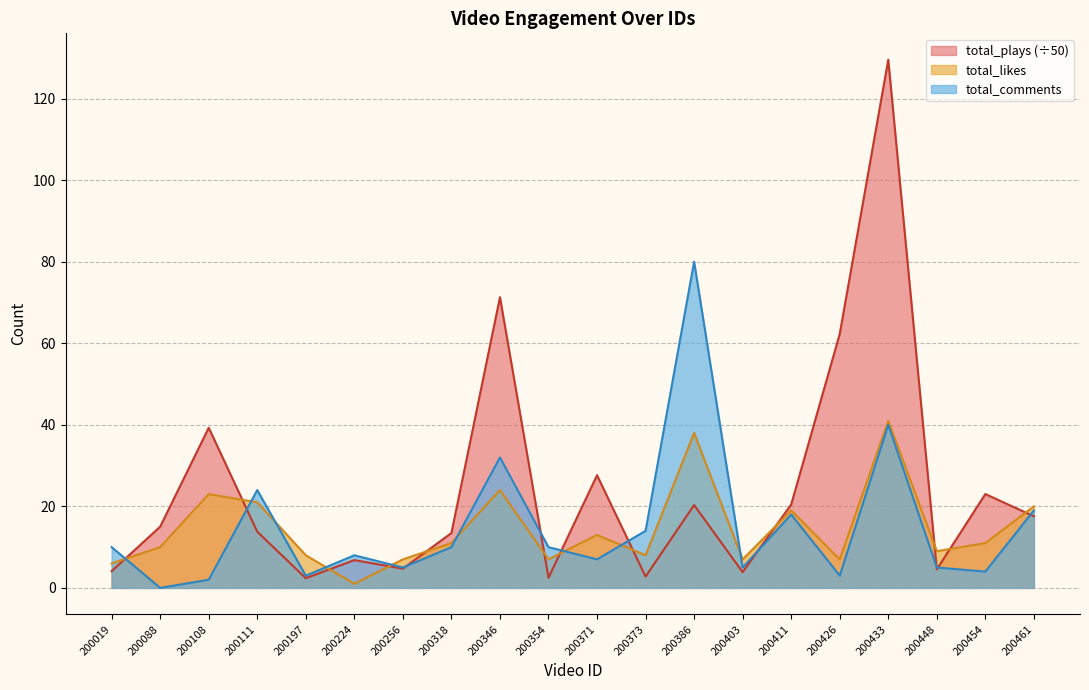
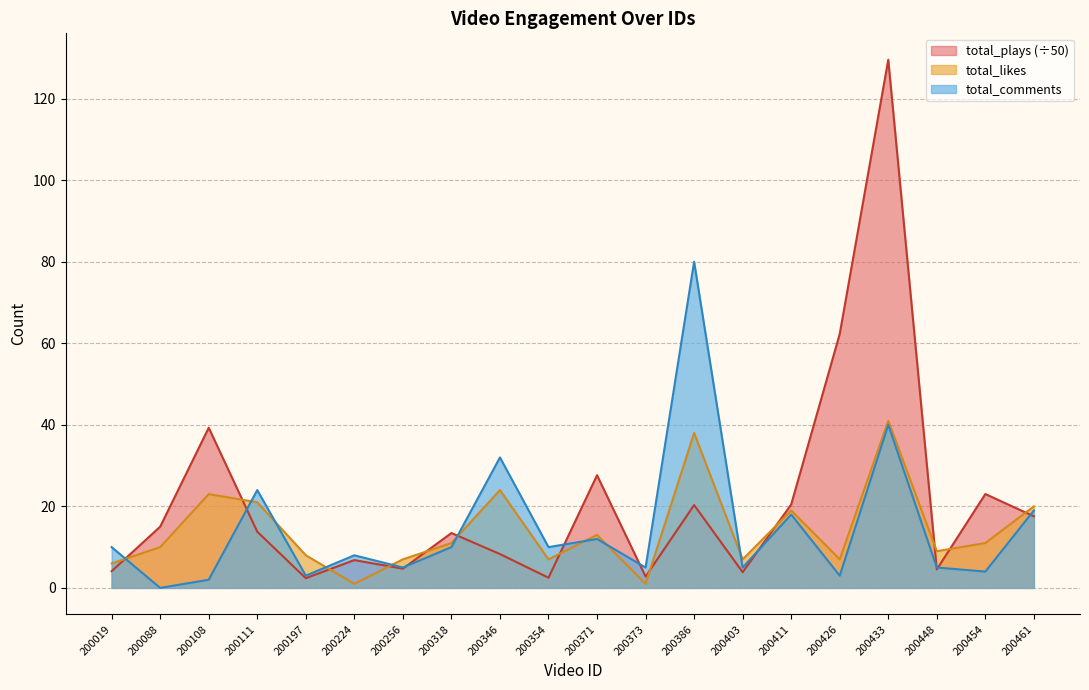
  {
    "total_plays (÷50)": {
      "200019": 4,
      "200088": 15,
      "200108": 39,
      "200111": 14,
      "200224": 7,
      "200318": 13,
-     "200346": 71,
+     "200346": 8,
      "200354": 3,
      "200371": 28,
      "200373": 3,
      "200386": 20,
      "200403": 4,
      "200411": 20,
      "200426": 62,
      "200433": 130,
      "200454": 23,
      "200461": 18
    },
    "total_likes": {
      "200019": 6,
      "200088": 10,
      "200108": 23,
      "200111": 21,
      "200197": 8,
      "200224": 1,
      "200256": 7,
      "200318": 11,
      "200346": 24,
      "200354": 7,
      "200371": 13,
-     "200373": 8,
+     "200373": 1,
      "200386": 38,
      "200403": 7,
      "200411": 19,
      "200426": 7,
      "200433": 41,
      "200448": 9,
      "200454": 11,
      "200461": 20
    },
    "total_comments": {
      "200019": 10,
      "200088": 0,
      "200108": 2,
      "200111": 24,
      "200224": 8,
      "200318": 10,
      "200346": 32,
      "200354": 10,
-     "200371": 7,
-     "200373": 14,
+     "200371": 12,
+     "200373": 5,
      "200386": 80,
      "200403": 5,
      "200411": 18,
      "200426": 3,
      "200433": 40,
      "200454": 4,
      "200461": 19
    }
  }
